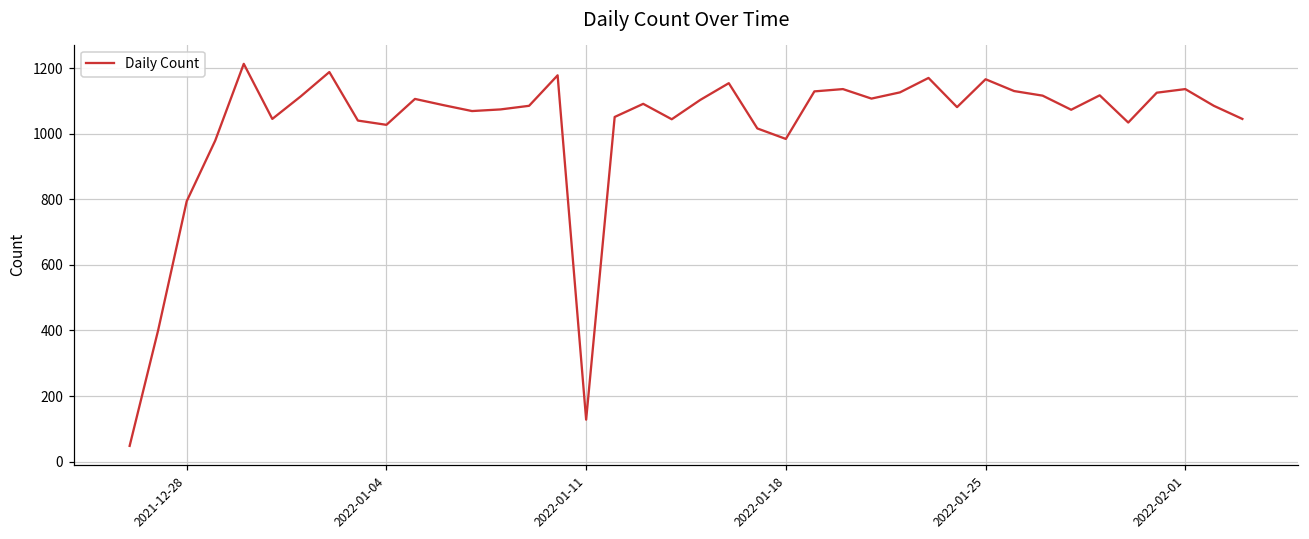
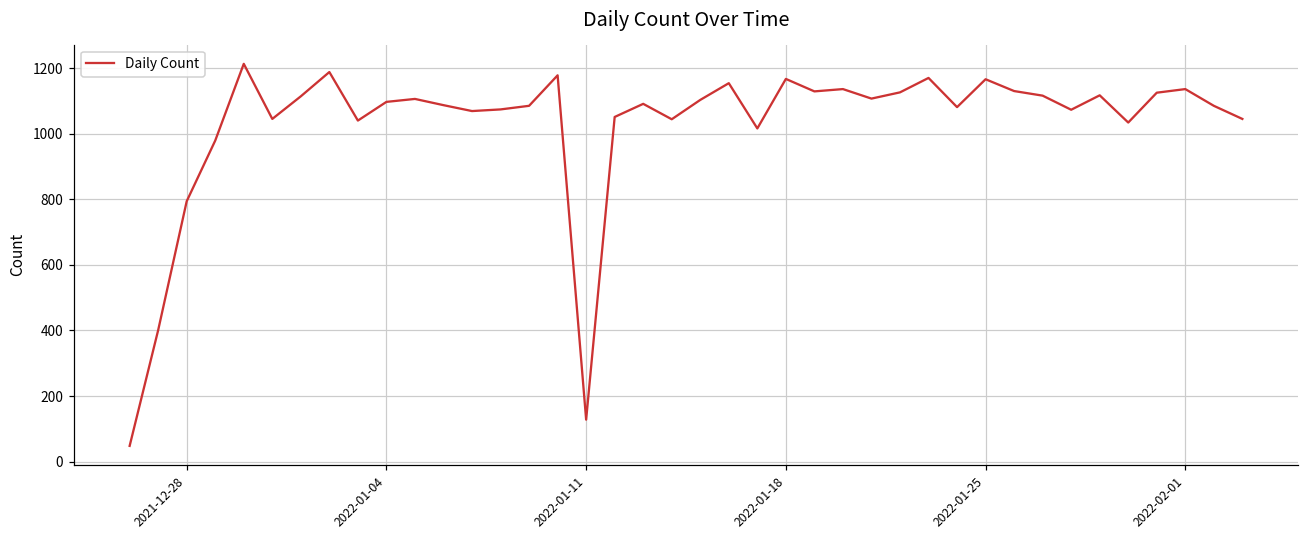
  {
    "2021-12-28": 790,
-   "2022-01-04": 1030,
+   "2022-01-04": 1100,
    "2022-01-11": 130,
-   "2022-01-18": 980,
+   "2022-01-18": 1170,
    "2022-01-25": 1170,
    "2022-02-01": 1140
  }
